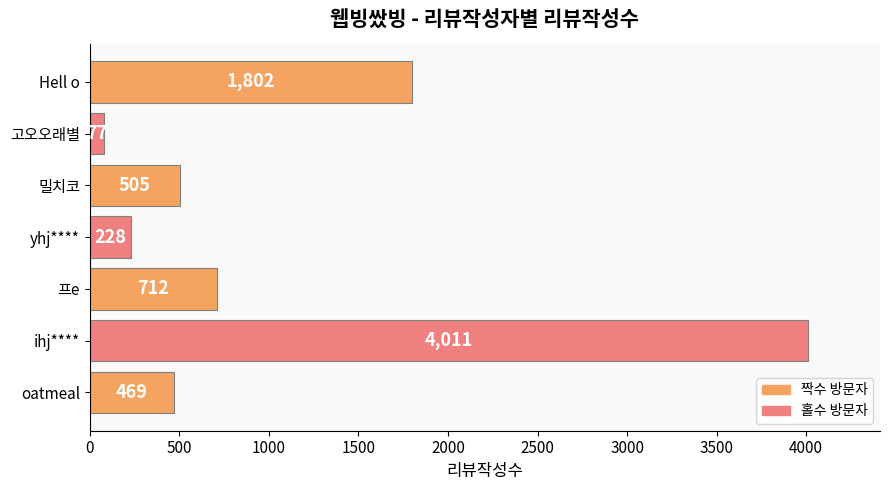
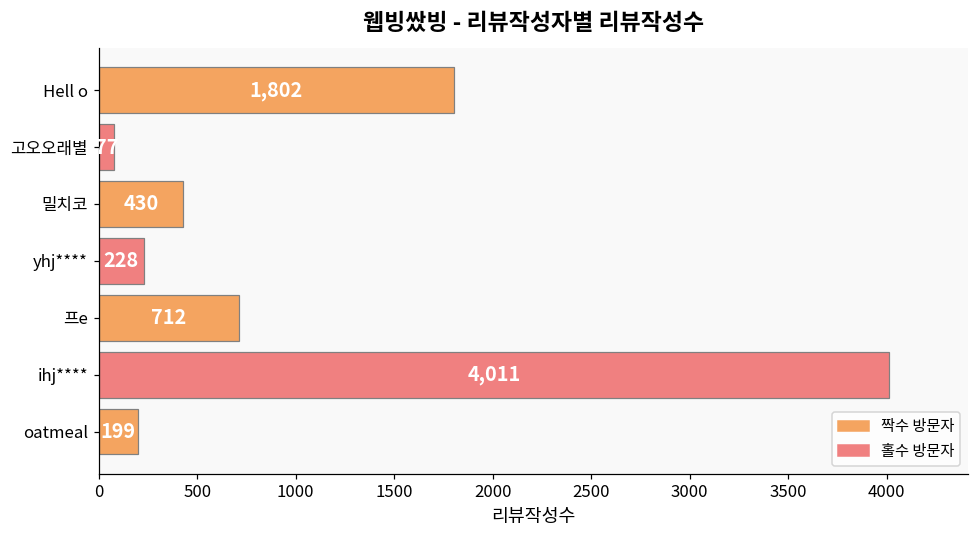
  {
    "Hell o": "1,802",
    "고오오래별": "77",
-   "밀치코": "505",
+   "밀치코": "430",
    "yhj****": "228",
    "프e": "712",
    "ihj****": "4,011",
-   "oatmeal": "469"
+   "oatmeal": "199"
  }
